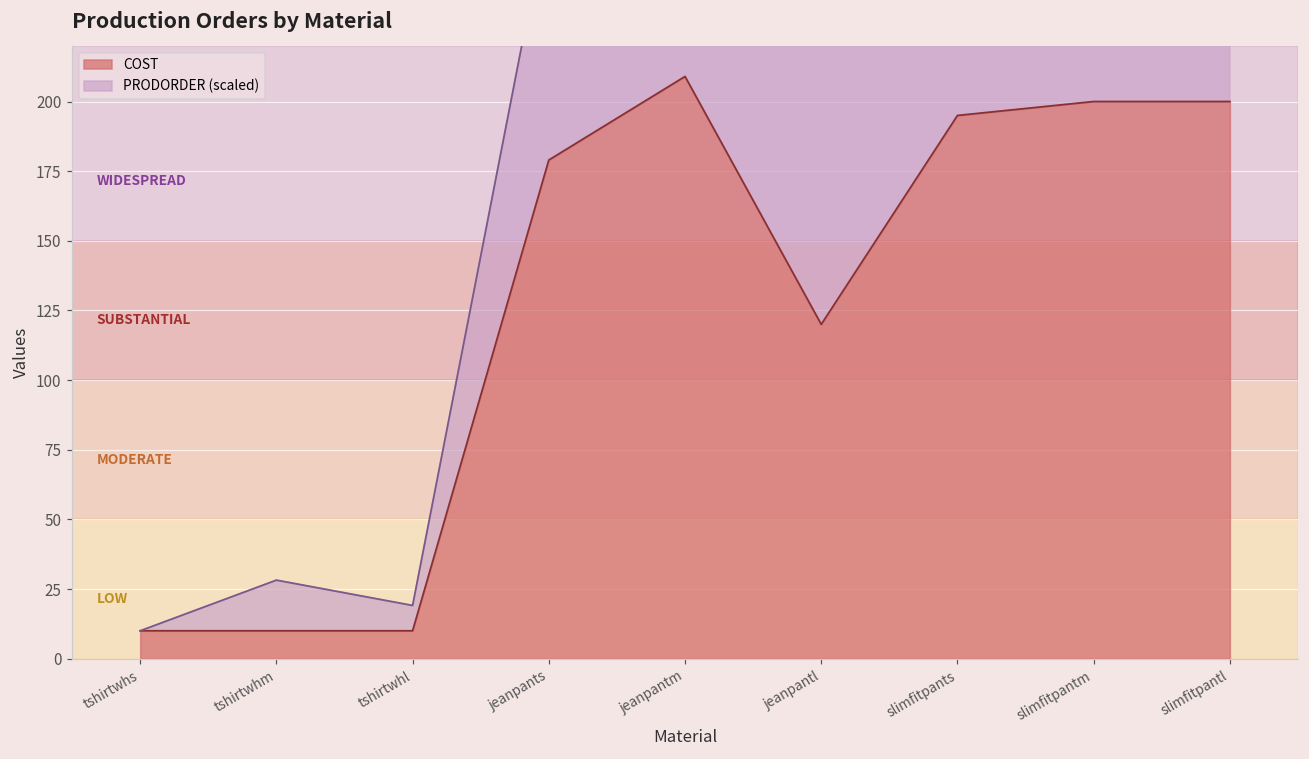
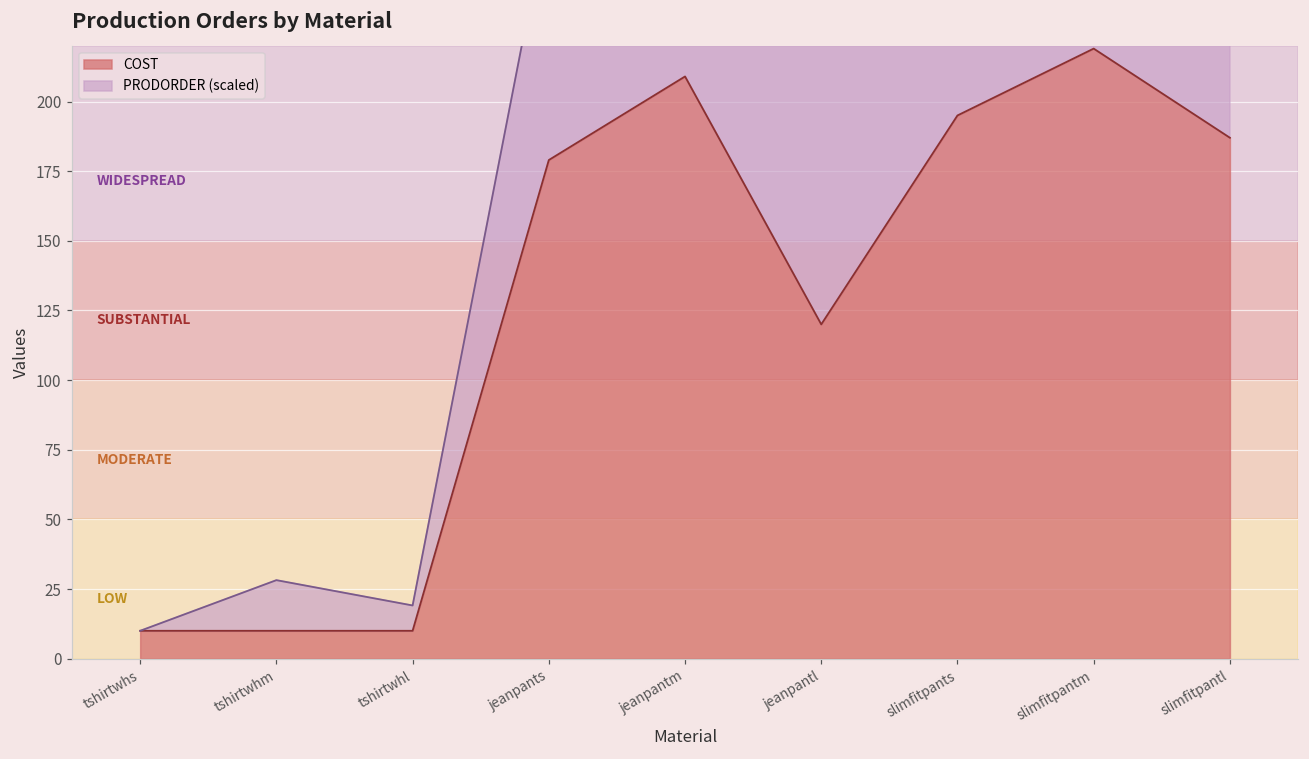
  {
    "COST": {
      "tshirtwhm": 10,
      "tshirtwhl": 10,
      "jeanpants": 179,
      "jeanpantm": 209,
      "jeanpantl": 120,
      "slimfitpants": 195,
-     "slimfitpantm": 200,
-     "slimfitpantl": 200
+     "slimfitpantm": 219,
+     "slimfitpantl": 187
    },
    "PRODORDER (scaled)": {
      "tshirtwhm": 18,
      "tshirtwhl": 9
    }
  }
